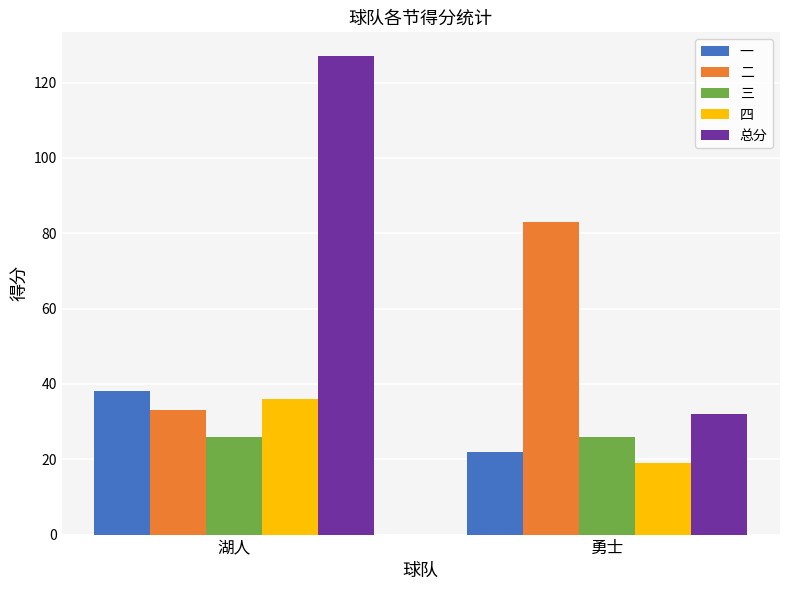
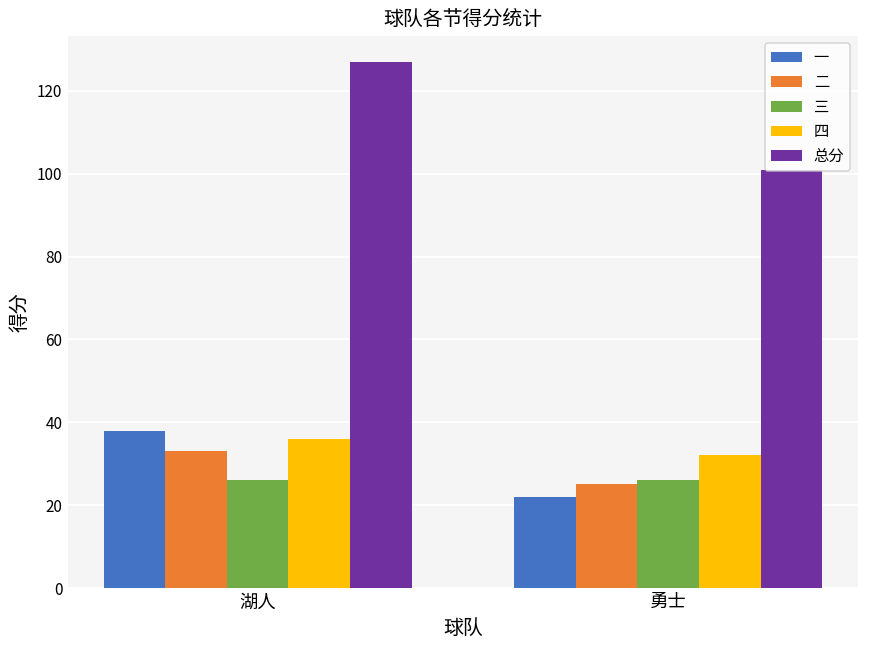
  {
    "一": {
      "湖人": 38,
      "勇士": 22
    },
    "二": {
      "湖人": 33,
-     "勇士": 83
+     "勇士": 25
    },
    "三": {
      "湖人": 26,
      "勇士": 26
    },
    "四": {
      "湖人": 36,
-     "勇士": 19
+     "勇士": 32
    },
    "总分": {
      "湖人": 127,
-     "勇士": 32
+     "勇士": 101
    }
  }
